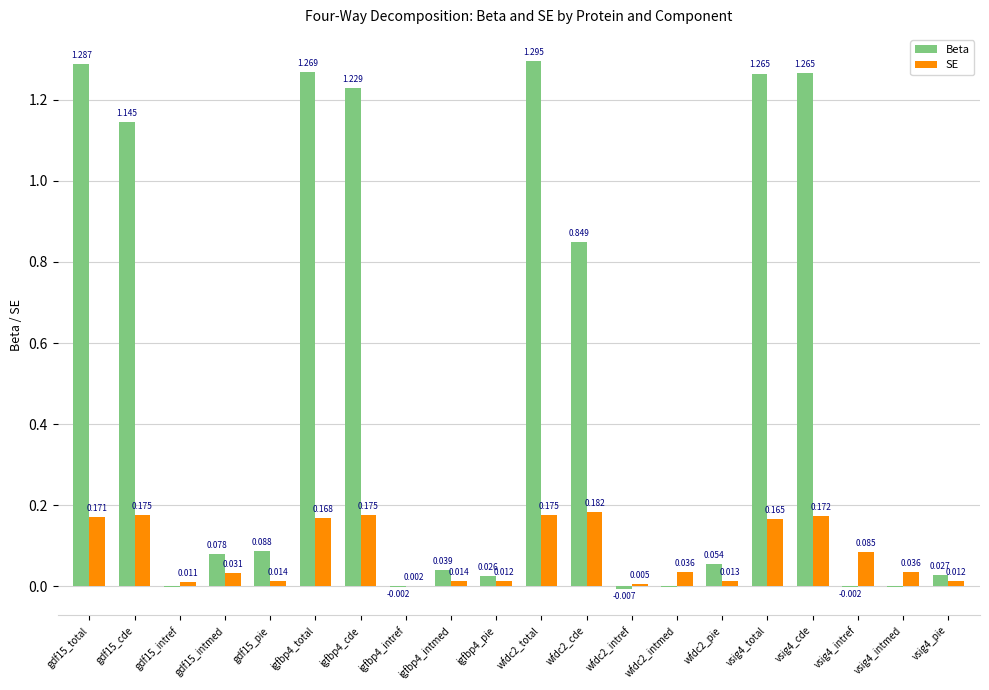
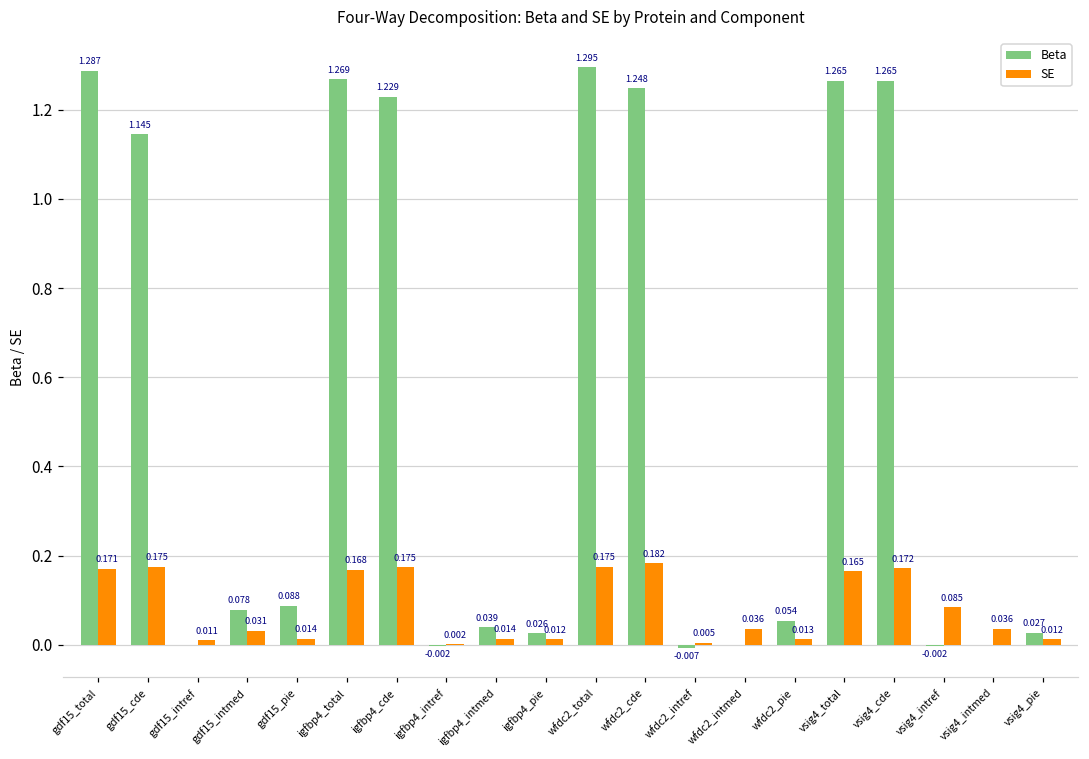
  {
    "Beta": {
      "gdf15_total": 1.287,
      "gdf15_cde": 1.145,
      "gdf15_intmed": 0.078,
      "gdf15_pie": 0.088,
      "igfbp4_total": 1.269,
      "igfbp4_cde": 1.229,
      "igfbp4_intref": -0.002,
      "igfbp4_intmed": 0.039,
      "igfbp4_pie": 0.026,
      "wfdc2_total": 1.295,
-     "wfdc2_cde": 0.849,
+     "wfdc2_cde": 1.248,
      "wfdc2_intref": -0.007,
      "wfdc2_pie": 0.054,
      "vsig4_total": 1.265,
      "vsig4_cde": 1.265,
      "vsig4_intref": -0.002,
      "vsig4_pie": 0.027
    },
    "SE": {
      "gdf15_total": 0.171,
      "gdf15_cde": 0.175,
      "gdf15_intref": 0.011,
      "gdf15_intmed": 0.031,
      "gdf15_pie": 0.014,
      "igfbp4_total": 0.168,
      "igfbp4_cde": 0.175,
      "igfbp4_intref": 0.002,
      "igfbp4_intmed": 0.014,
      "igfbp4_pie": 0.012,
      "wfdc2_total": 0.175,
      "wfdc2_cde": 0.182,
      "wfdc2_intref": 0.005,
      "wfdc2_intmed": 0.036,
      "wfdc2_pie": 0.013,
      "vsig4_total": 0.165,
      "vsig4_cde": 0.172,
      "vsig4_intref": 0.085,
      "vsig4_intmed": 0.036,
      "vsig4_pie": 0.012
    }
  }
